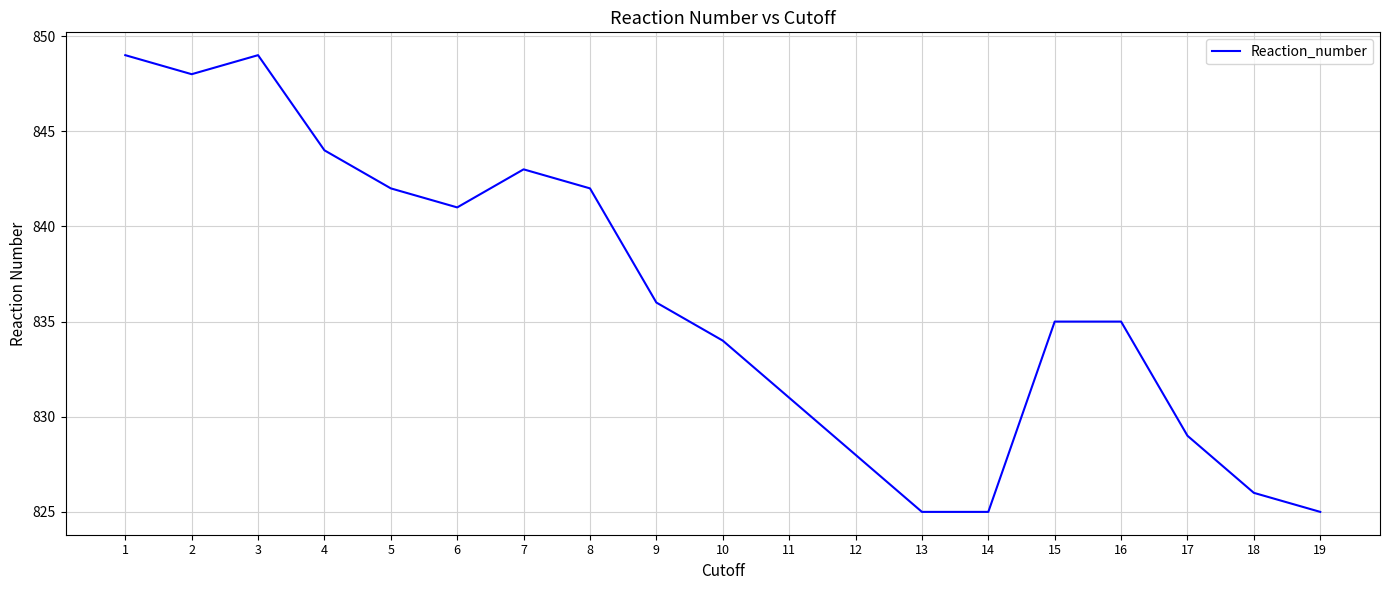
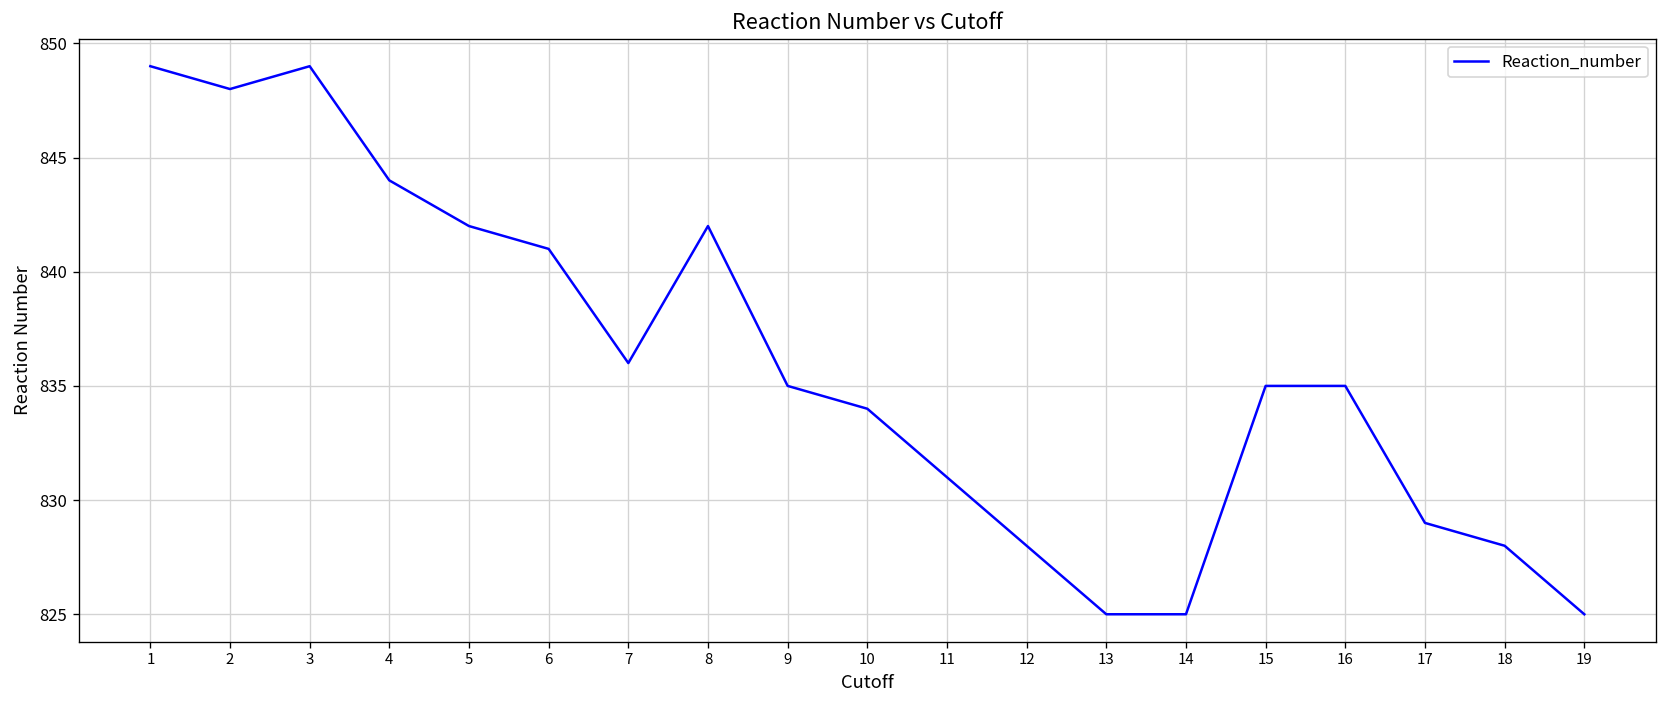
  {
    "1": 849,
    "2": 848,
    "3": 849,
    "4": 844,
    "5": 842,
    "6": 841,
-   "7": 843,
+   "7": 836,
    "8": 842,
-   "9": 836,
+   "9": 835,
    "10": 834,
    "11": 831,
    "12": 828,
    "13": 825,
    "14": 825,
    "15": 835,
    "16": 835,
    "17": 829,
-   "18": 826,
+   "18": 828,
    "19": 825
  }
